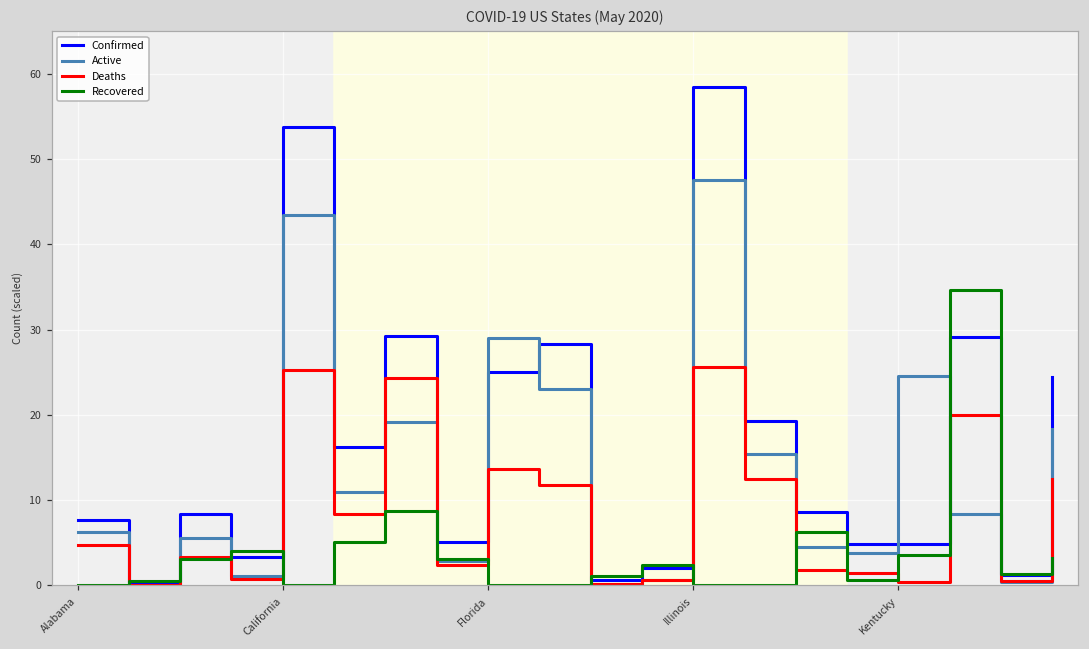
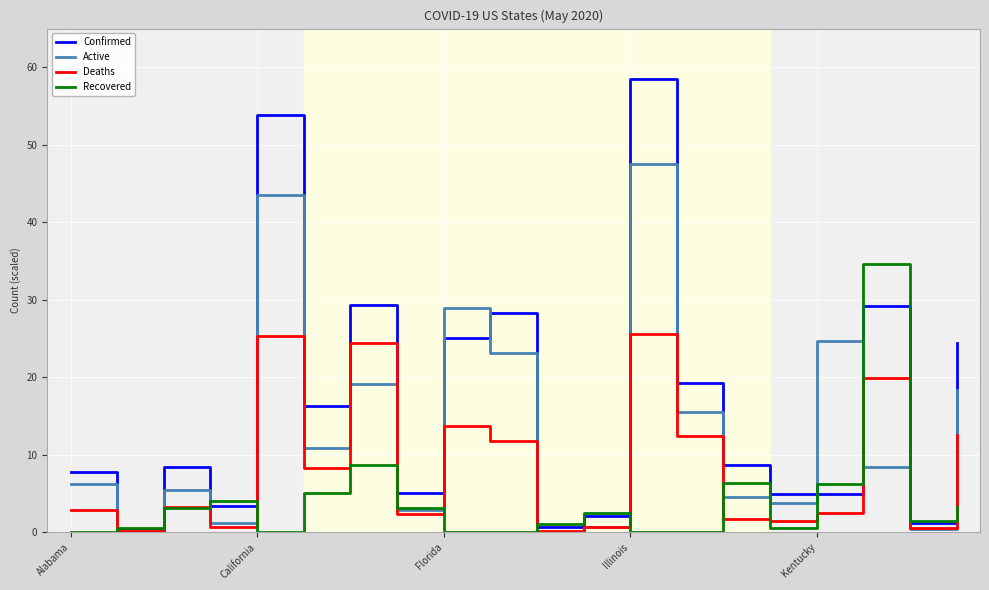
  {
    "Confirmed": {
      "Alabama": 8,
      "California": 54,
      "Florida": 25,
      "Illinois": 59,
      "Kentucky": 5
    },
    "Active": {
      "Alabama": 6,
      "California": 43,
      "Florida": 29,
      "Illinois": 48,
      "Kentucky": 25
    },
    "Deaths": {
-     "Alabama": 5,
+     "Alabama": 3,
      "California": 25,
      "Florida": 14,
      "Illinois": 26,
-     "Kentucky": 0
+     "Kentucky": 2
    },
    "Recovered": {
      "Alabama": 0,
      "California": 0,
      "Florida": 0,
      "Illinois": 0,
-     "Kentucky": 4
+     "Kentucky": 6
    }
  }
